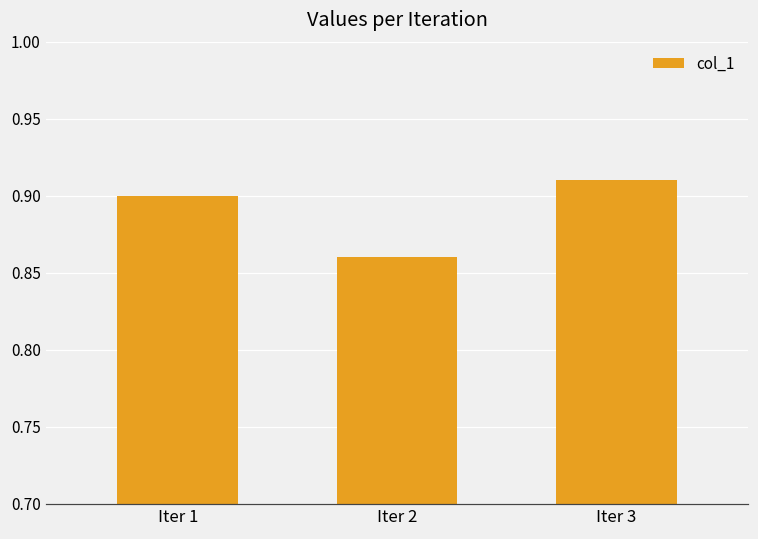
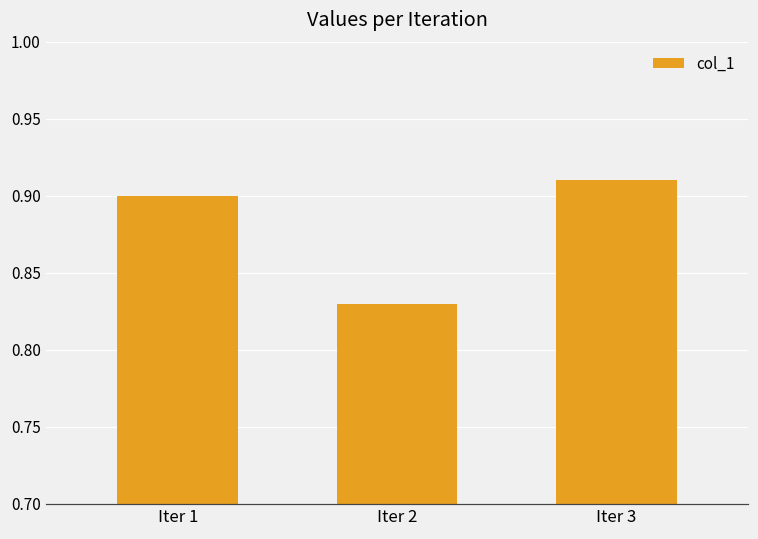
  {
    "Iter 1": 0.90,
-   "Iter 2": 0.86,
+   "Iter 2": 0.83,
    "Iter 3": 0.91
  }
